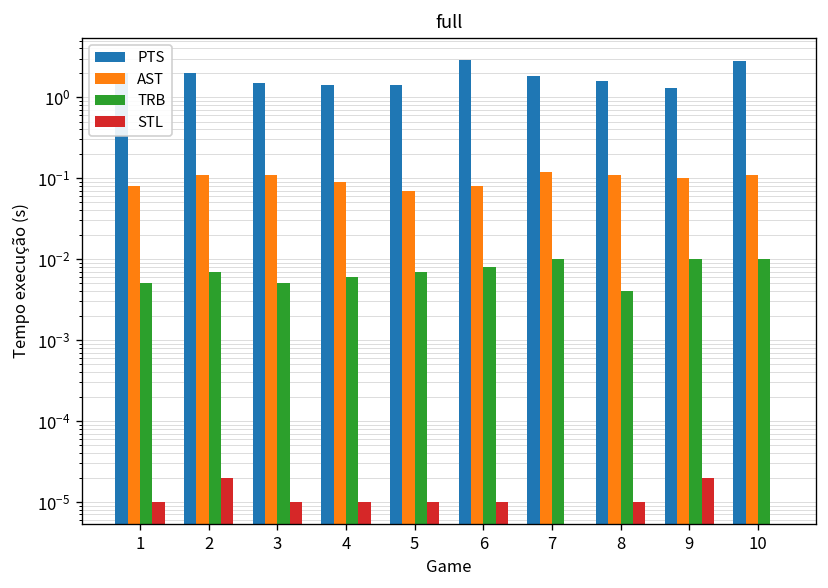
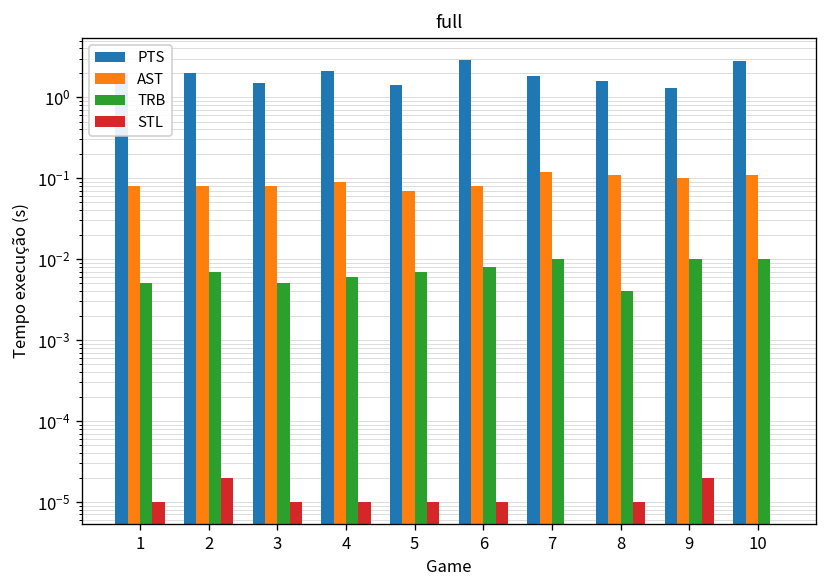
  {
    "PTS": {
      "2": 2.0,
      "3": 1.5,
-     "4": 1.4,
+     "4": 2.1,
      "5": 1.4,
      "6": 2.9,
      "7": 1.8,
      "8": 1.6,
      "9": 1.3,
      "10": 2.8
    },
    "AST": {
      "1": 0.08,
-     "2": 0.11,
-     "3": 0.11,
+     "2": 0.08,
+     "3": 0.08,
      "4": 0.09,
      "5": 0.07,
      "6": 0.08,
      "7": 0.12,
      "8": 0.11,
      "9": 0.10,
      "10": 0.11
    },
    "TRB": {
      "1": 0.005,
      "2": 0.007,
      "3": 0.005,
      "4": 0.006,
      "5": 0.007,
      "6": 0.008,
      "7": 0.01,
      "8": 0.004,
      "9": 0.01,
      "10": 0.01
    },
    "STL": {
      "1": 0.000010,
      "2": 0.000020,
      "3": 0.000010,
      "4": 0.000010,
      "5": 0.000010,
      "6": 0.000010,
      "8": 0.000010,
      "9": 0.000020
    }
  }
